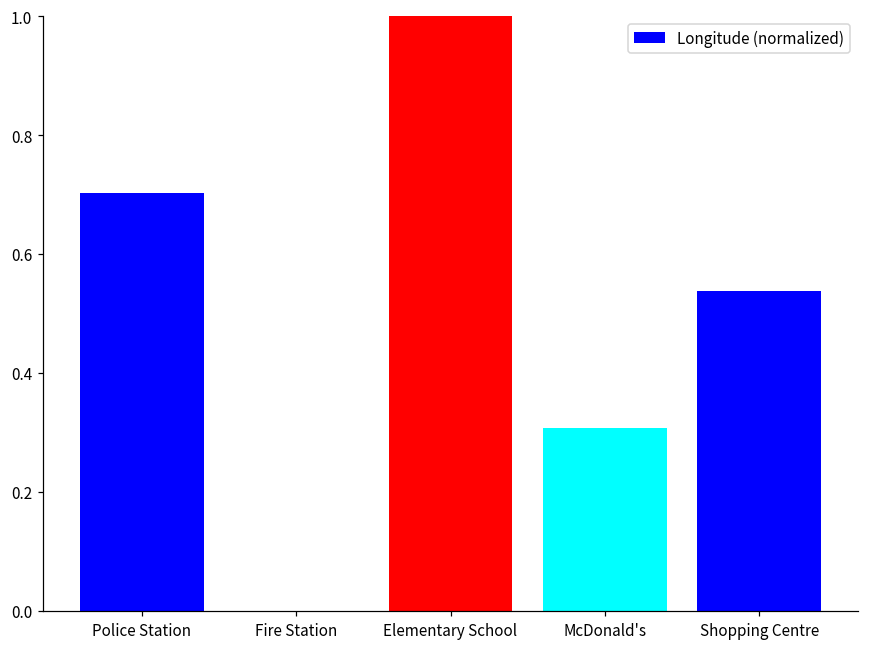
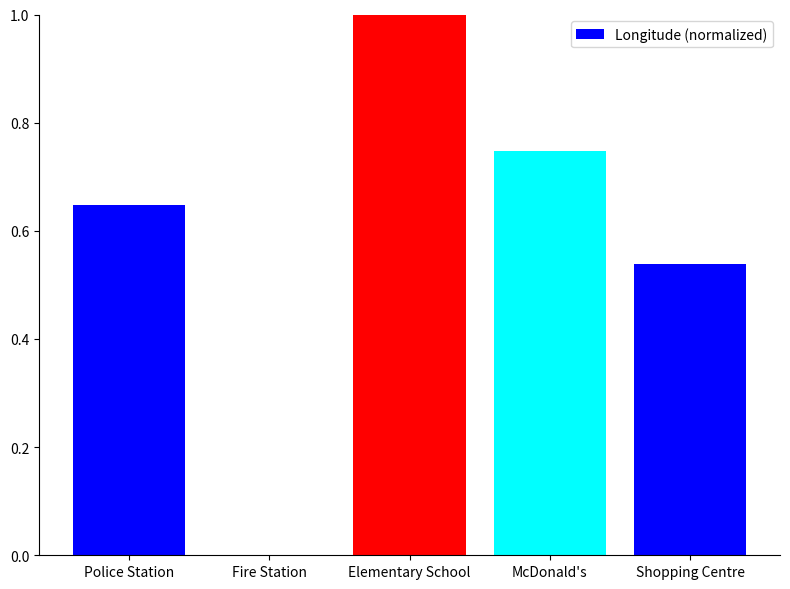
  {
-   "Police Station": 0.70,
+   "Police Station": 0.65,
    "Fire Station": 0.00,
    "Elementary School": 1.00,
-   "McDonald's": 0.31,
+   "McDonald's": 0.75,
    "Shopping Centre": 0.54
  }
